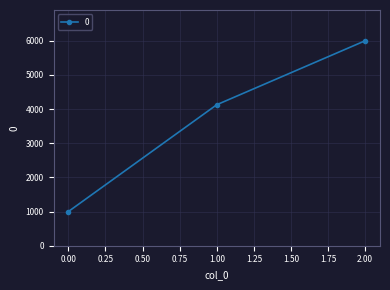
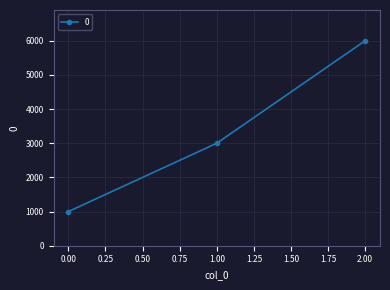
  {
    "0.00": 1000,
-   "1.00": 4100,
+   "1.00": 3000,
    "2.00": 6000
  }
